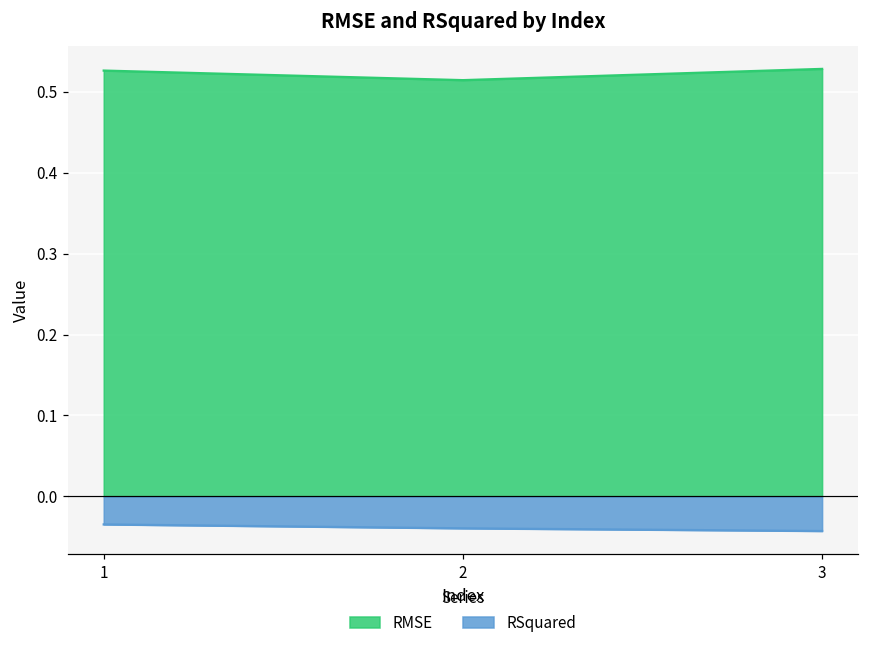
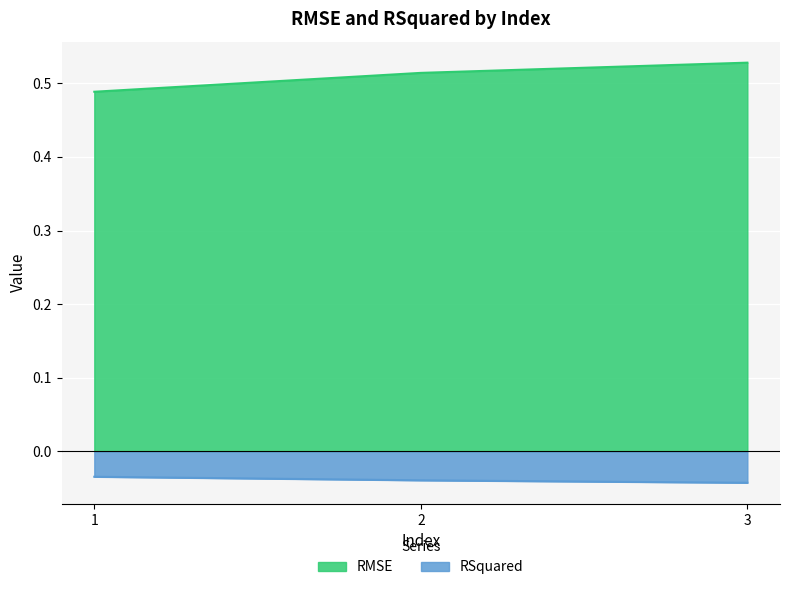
  {
    "RMSE": {
-     "1": 0.53,
+     "1": 0.49,
      "2": 0.51,
      "3": 0.53
    }
  }
